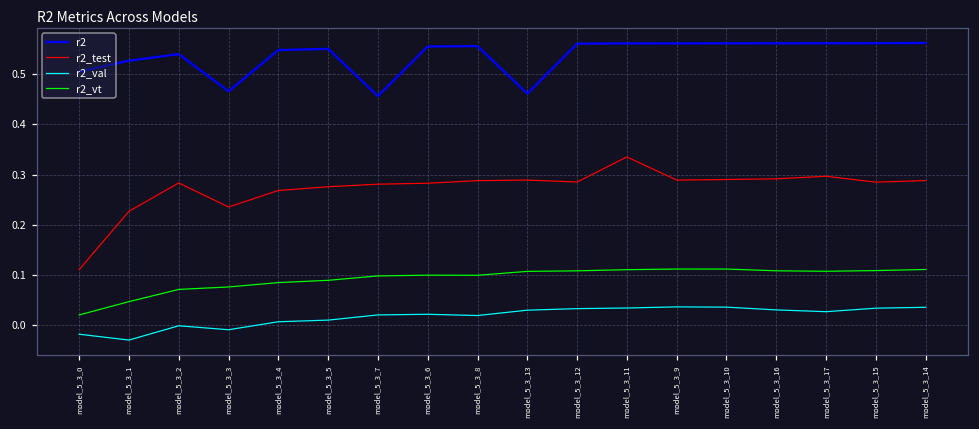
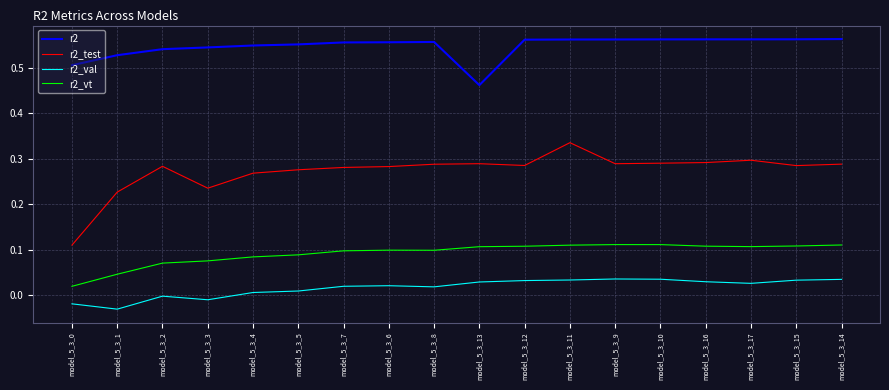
  {
    "r2": {
      "model_5_3_1": 0.53,
      "model_5_3_2": 0.54,
-     "model_5_3_3": 0.47,
+     "model_5_3_3": 0.54,
      "model_5_3_4": 0.55,
      "model_5_3_5": 0.55,
-     "model_5_3_7": 0.46,
+     "model_5_3_7": 0.56,
      "model_5_3_6": 0.56,
      "model_5_3_8": 0.56,
      "model_5_3_13": 0.46,
      "model_5_3_12": 0.56,
      "model_5_3_11": 0.56,
      "model_5_3_9": 0.56,
      "model_5_3_10": 0.56,
      "model_5_3_16": 0.56,
      "model_5_3_17": 0.56,
      "model_5_3_15": 0.56,
      "model_5_3_14": 0.56
    },
    "r2_test": {
      "model_5_3_0": 0.11,
      "model_5_3_1": 0.23,
      "model_5_3_2": 0.28,
      "model_5_3_3": 0.24,
      "model_5_3_4": 0.27,
      "model_5_3_5": 0.28,
      "model_5_3_7": 0.28,
      "model_5_3_6": 0.28,
      "model_5_3_8": 0.29,
      "model_5_3_13": 0.29,
      "model_5_3_12": 0.29,
      "model_5_3_11": 0.34,
      "model_5_3_9": 0.29,
      "model_5_3_10": 0.29,
      "model_5_3_16": 0.29,
      "model_5_3_17": 0.30,
      "model_5_3_15": 0.28,
      "model_5_3_14": 0.29
    },
    "r2_val": {
      "model_5_3_0": -0.02,
      "model_5_3_1": -0.03,
      "model_5_3_2": 0.00,
      "model_5_3_3": -0.01,
      "model_5_3_4": 0.01,
      "model_5_3_5": 0.01,
      "model_5_3_7": 0.02,
      "model_5_3_6": 0.02,
      "model_5_3_8": 0.02,
      "model_5_3_13": 0.03,
      "model_5_3_12": 0.03,
      "model_5_3_11": 0.03,
      "model_5_3_9": 0.04,
      "model_5_3_10": 0.04,
      "model_5_3_16": 0.03,
      "model_5_3_17": 0.03,
      "model_5_3_15": 0.03,
      "model_5_3_14": 0.04
    },
    "r2_vt": {
      "model_5_3_0": 0.02,
      "model_5_3_1": 0.05,
      "model_5_3_2": 0.07,
      "model_5_3_3": 0.08,
      "model_5_3_4": 0.08,
      "model_5_3_5": 0.09,
      "model_5_3_7": 0.10,
      "model_5_3_6": 0.10,
      "model_5_3_8": 0.10,
      "model_5_3_13": 0.11,
      "model_5_3_12": 0.11,
      "model_5_3_11": 0.11,
      "model_5_3_9": 0.11,
      "model_5_3_10": 0.11,
      "model_5_3_16": 0.11,
      "model_5_3_17": 0.11,
      "model_5_3_15": 0.11,
      "model_5_3_14": 0.11
    }
  }
